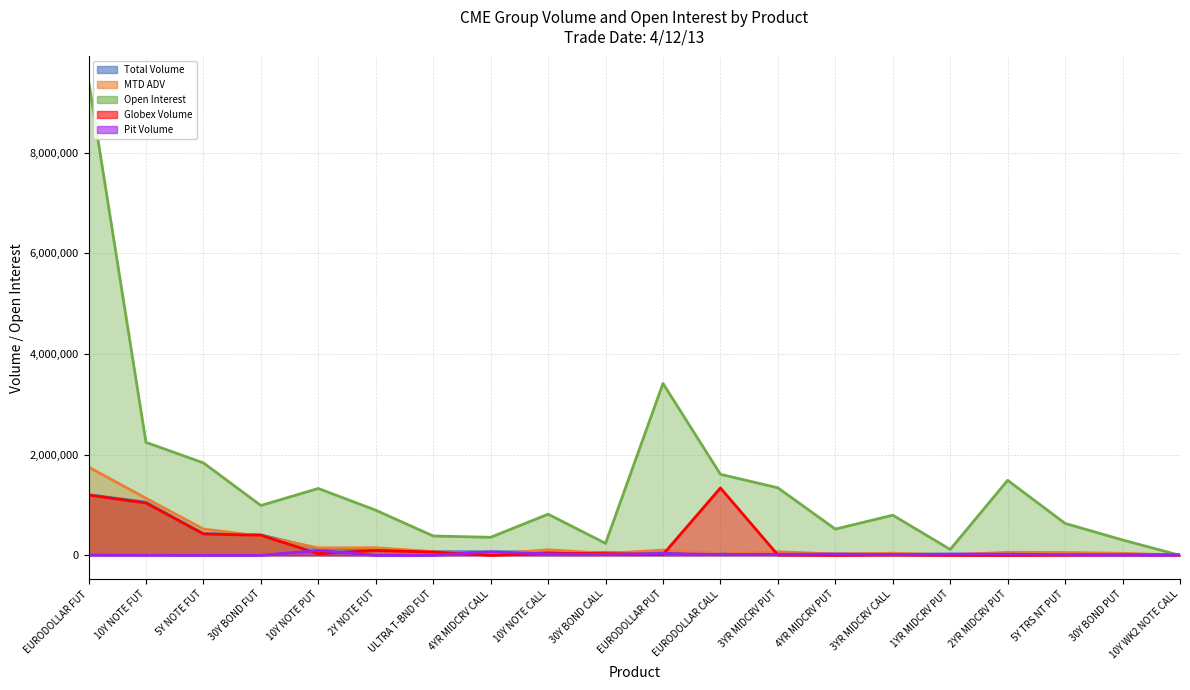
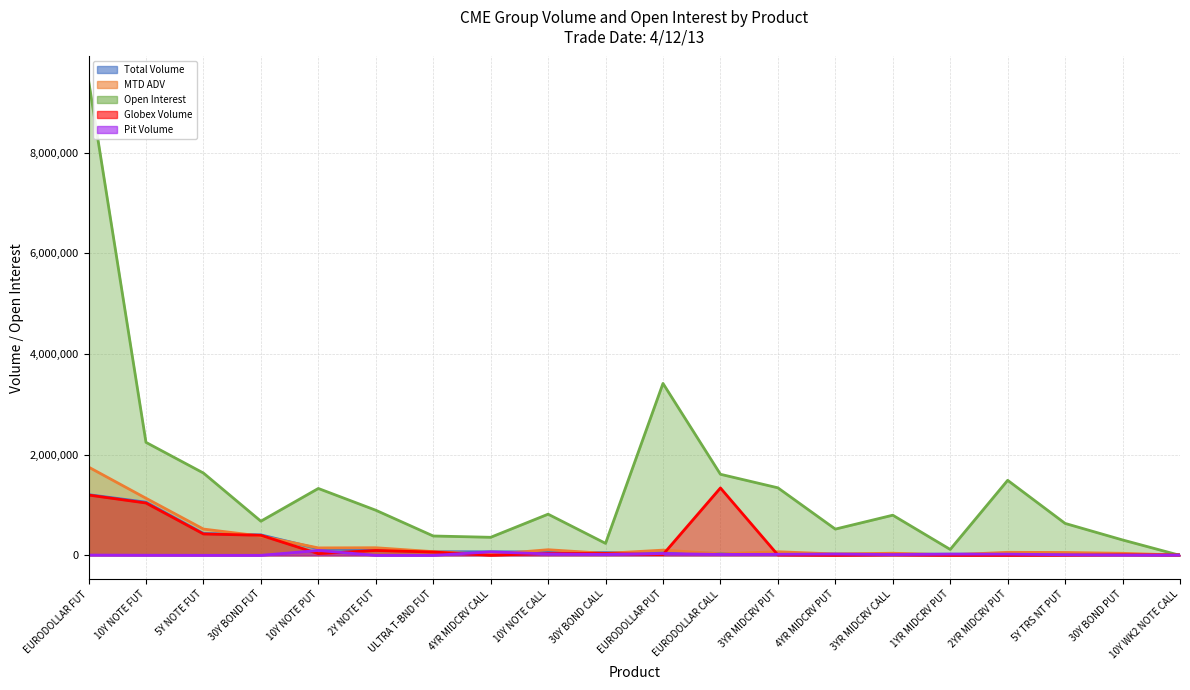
  {
    "MTD ADV": {
      "EURODOLLAR FUT": "1,800,000",
      "10Y NOTE FUT": "1,100,000",
      "5Y NOTE FUT": "500,000",
      "EURODOLLAR PUT": "100,000"
    },
    "Open Interest": {
      "EURODOLLAR FUT": "9,400,000",
      "10Y NOTE FUT": "2,200,000",
-     "5Y NOTE FUT": "1,800,000",
-     "30Y BOND FUT": "1,000,000",
+     "5Y NOTE FUT": "1,600,000",
+     "30Y BOND FUT": "700,000",
      "10Y NOTE PUT": "1,300,000",
      "2Y NOTE FUT": "900,000",
      "ULTRA T-BND FUT": "400,000",
      "4YR MIDCRV CALL": "400,000",
      "10Y NOTE CALL": "800,000",
      "30Y BOND CALL": "200,000",
      "EURODOLLAR PUT": "3,400,000",
      "EURODOLLAR CALL": "1,600,000",
      "3YR MIDCRV PUT": "1,300,000",
      "4YR MIDCRV PUT": "500,000",
      "3YR MIDCRV CALL": "800,000",
      "1YR MIDCRV PUT": "100,000",
      "2YR MIDCRV PUT": "1,500,000",
      "5Y TRS NT PUT": "600,000",
      "30Y BOND PUT": "300,000"
    },
    "Globex Volume": {
      "10Y NOTE PUT": "0",
      "EURODOLLAR CALL": "1,300,000"
    },
    "Pit Volume": {
      "EURODOLLAR FUT": "0",
      "10Y NOTE FUT": "0",
      "5Y NOTE FUT": "0",
      "30Y BOND FUT": "0",
      "2Y NOTE FUT": "0",
      "ULTRA T-BND FUT": "0"
    }
  }
